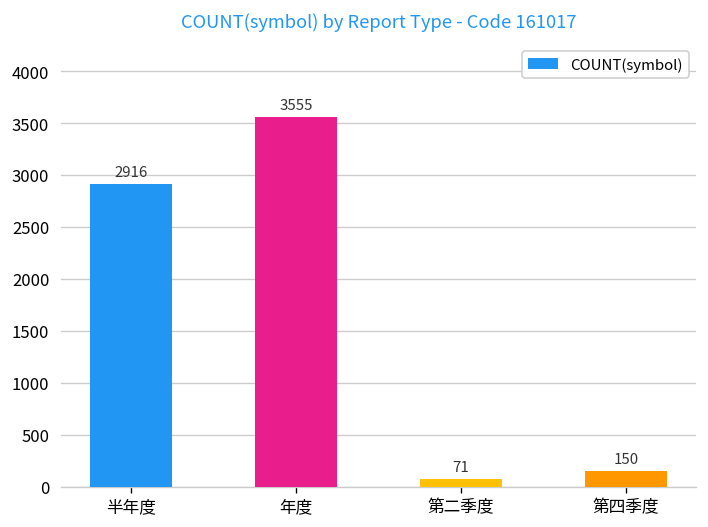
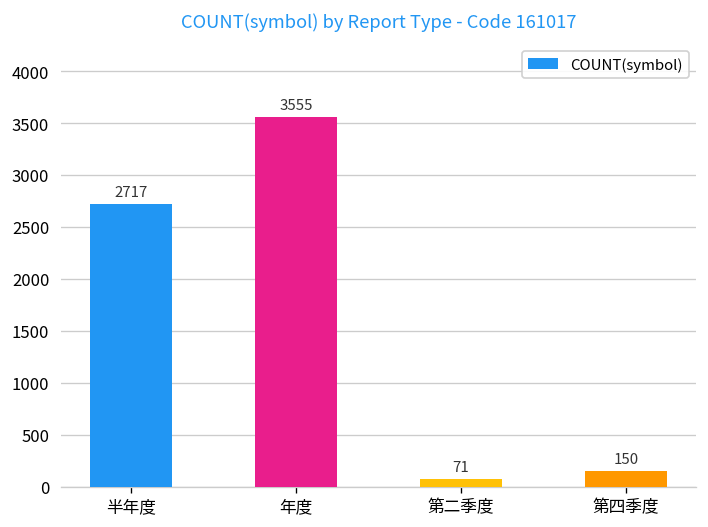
  {
-   "半年度": 2916,
+   "半年度": 2717,
    "年度": 3555,
    "第二季度": 71,
    "第四季度": 150
  }
